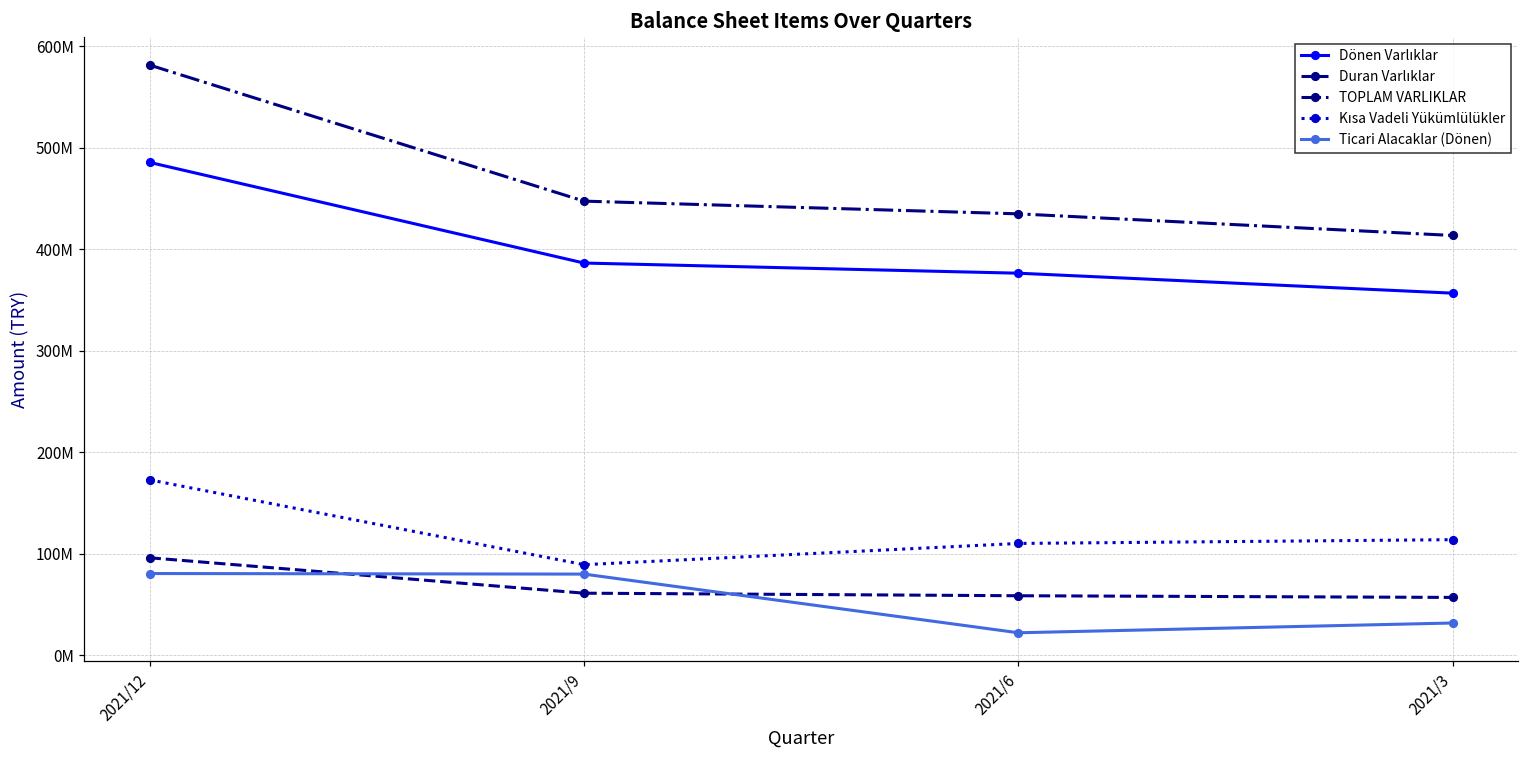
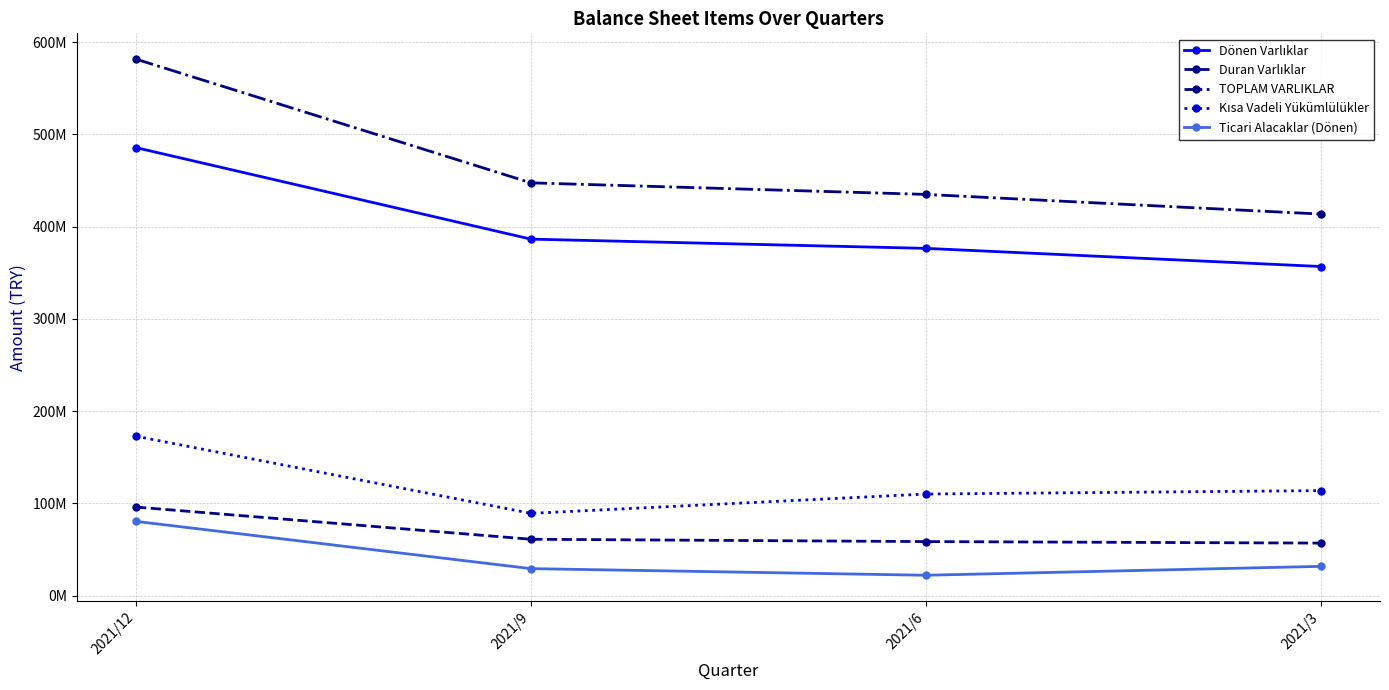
  {
    "Ticari Alacaklar (Dönen)": {
      "2021/12": 80000000,
-     "2021/9": 80000000,
+     "2021/9": 30000000,
      "2021/6": 20000000,
      "2021/3": 30000000
    }
  }
